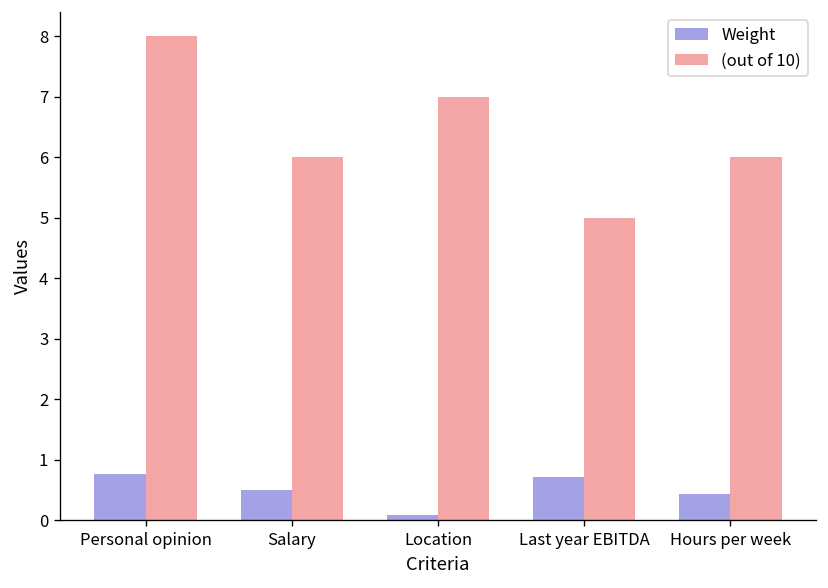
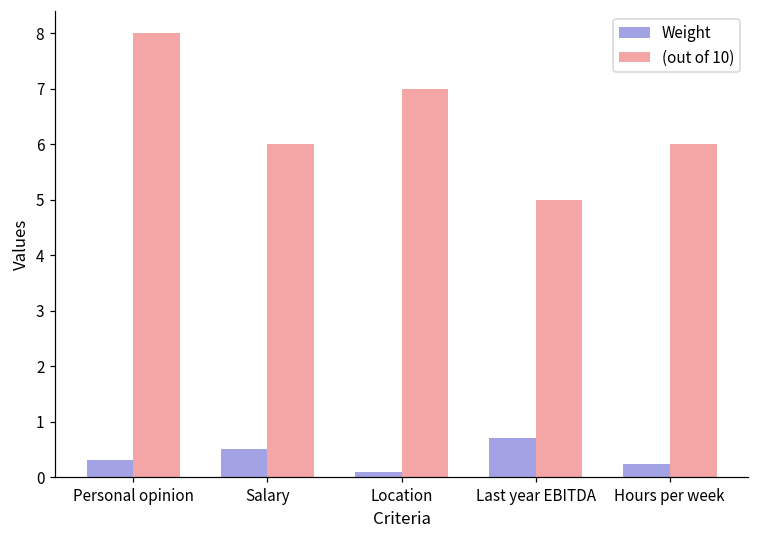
  {
    "Weight": {
-     "Personal opinion": 0.8,
+     "Personal opinion": 0.3,
      "Salary": 0.5,
      "Location": 0.1,
      "Last year EBITDA": 0.7,
-     "Hours per week": 0.4
+     "Hours per week": 0.2
    },
    "(out of 10)": {
      "Personal opinion": 8.0,
      "Salary": 6.0,
      "Location": 7.0,
      "Last year EBITDA": 5.0,
      "Hours per week": 6.0
    }
  }
